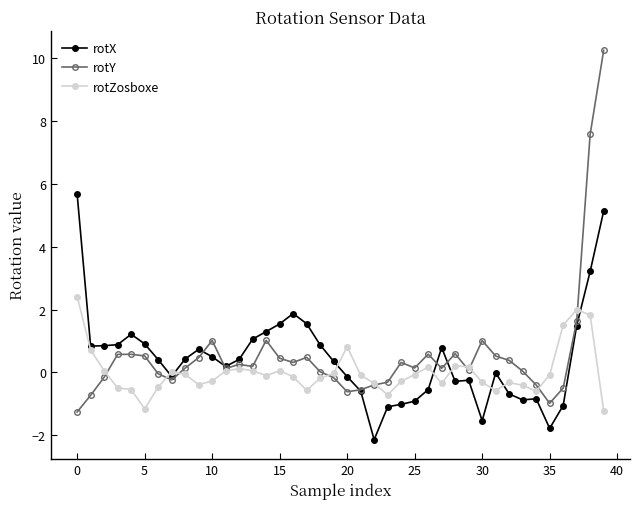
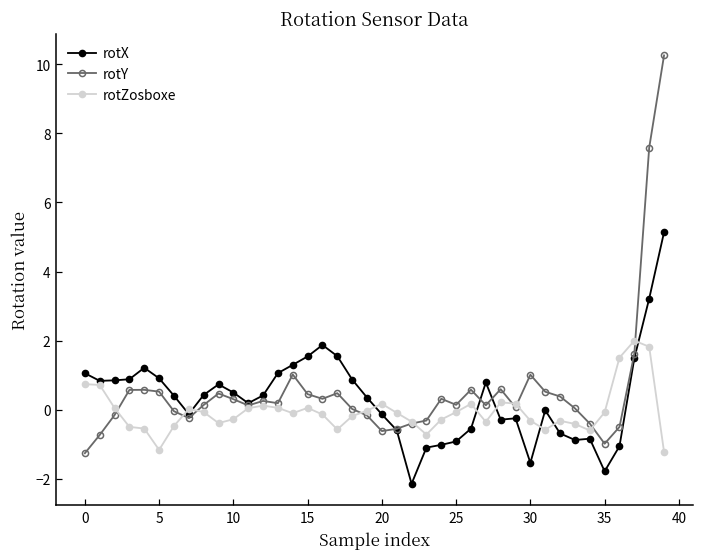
  {
    "rotX": {
-     "0": 5.7,
+     "0": 1.1,
      "5": 0.9,
      "10": 0.5,
      "15": 1.5,
      "20": -0.1,
      "25": -0.9,
      "30": -1.5,
      "35": -1.8
    },
    "rotY": {
      "0": -1.3,
      "5": 0.5,
-     "10": 1.0,
+     "10": 0.3,
      "15": 0.4,
      "20": -0.6,
      "25": 0.1,
      "30": 1.0,
      "35": -1.0
    },
    "rotZosboxe": {
-     "0": 2.4,
+     "0": 0.7,
      "5": -1.2,
      "10": -0.3,
      "15": 0.1,
-     "20": 0.8,
+     "20": 0.2,
      "25": -0.1,
      "30": -0.3,
      "35": -0.1
    }
  }
